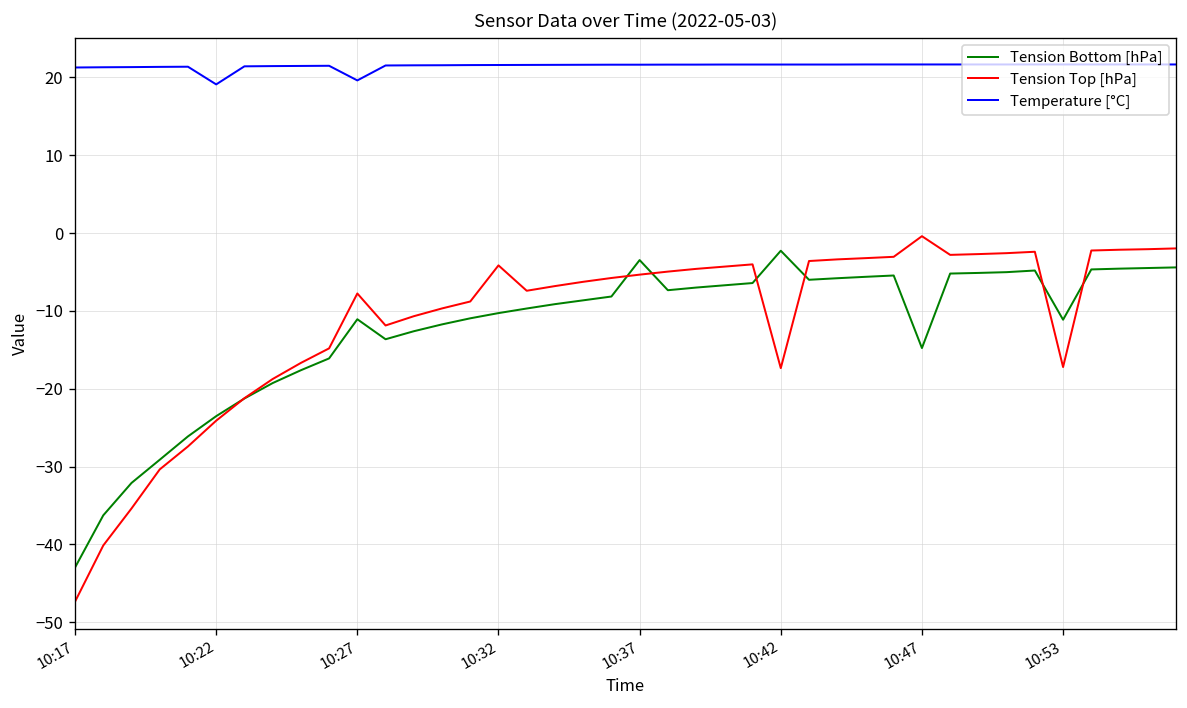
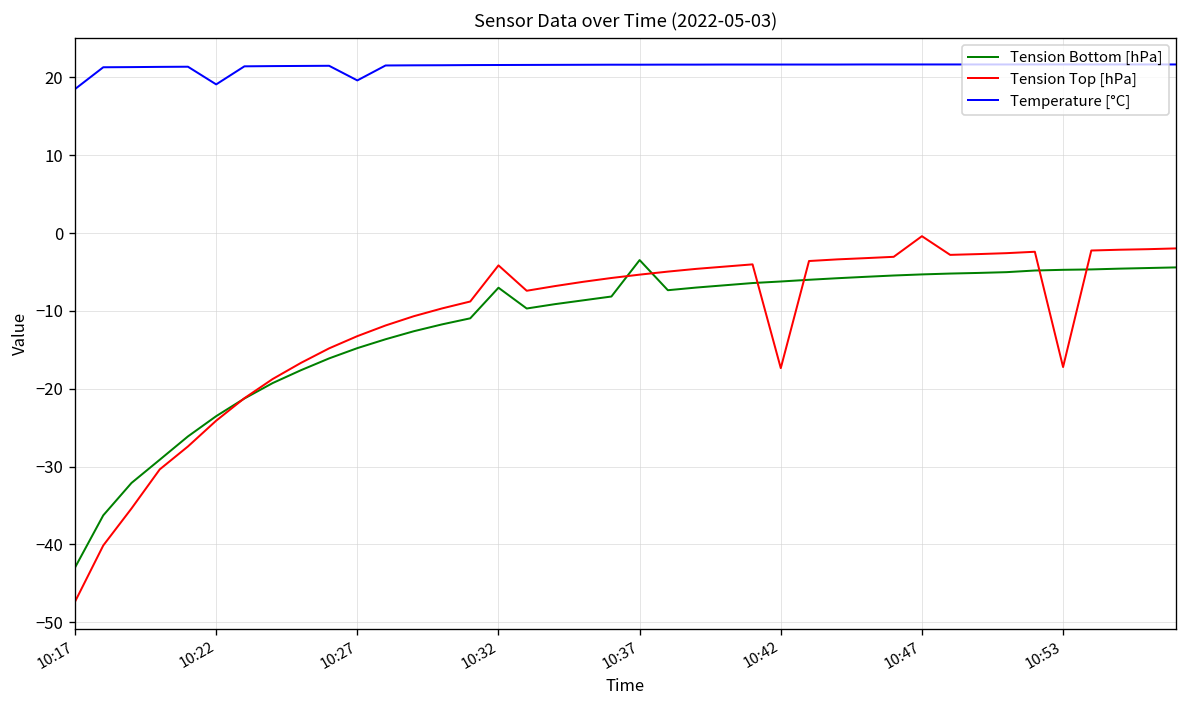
  {
    "Tension Bottom [hPa]": {
      "10:17": -43,
      "10:22": -24,
-     "10:27": -11,
-     "10:32": -10,
+     "10:27": -15,
+     "10:32": -7,
      "10:37": -3,
-     "10:42": -2,
-     "10:47": -15,
-     "10:53": -11
+     "10:42": -6,
+     "10:47": -5,
+     "10:53": -5
    },
    "Tension Top [hPa]": {
      "10:17": -47,
      "10:22": -24,
-     "10:27": -8,
+     "10:27": -13,
      "10:32": -4,
      "10:37": -5,
      "10:42": -17,
      "10:47": 0,
      "10:53": -17
    },
    "Temperature [°C]": {
-     "10:17": 21,
+     "10:17": 19,
      "10:22": 19,
      "10:27": 20,
      "10:32": 22,
      "10:37": 22,
      "10:42": 22,
      "10:47": 22
    }
  }
